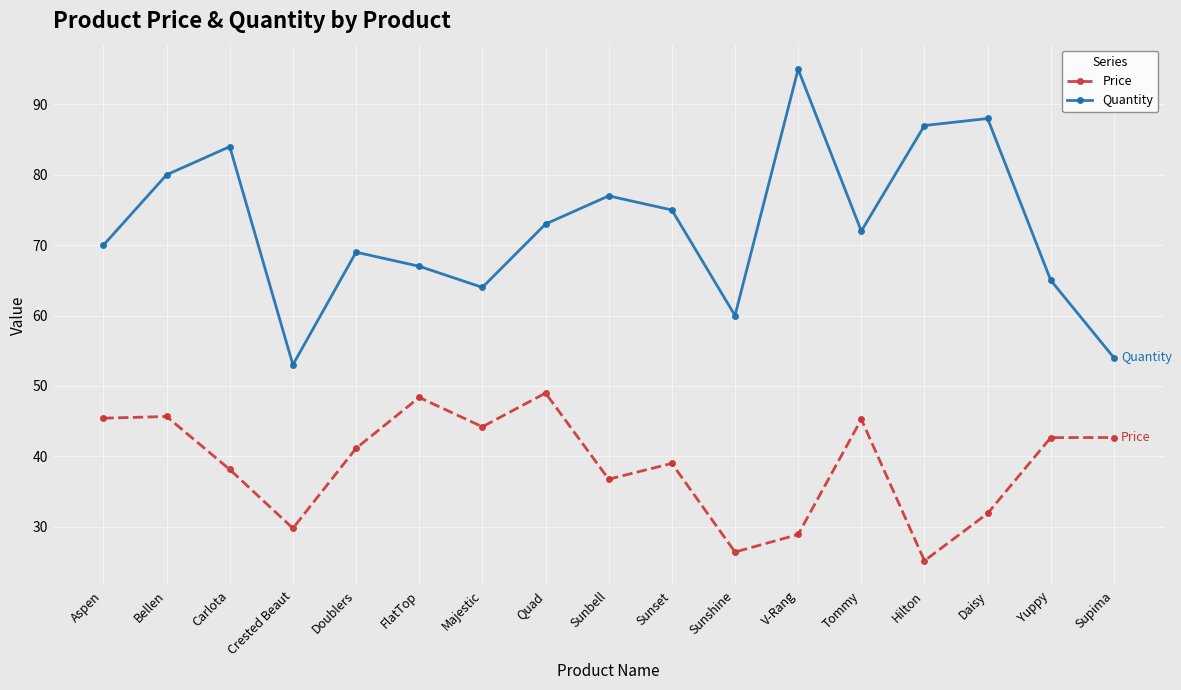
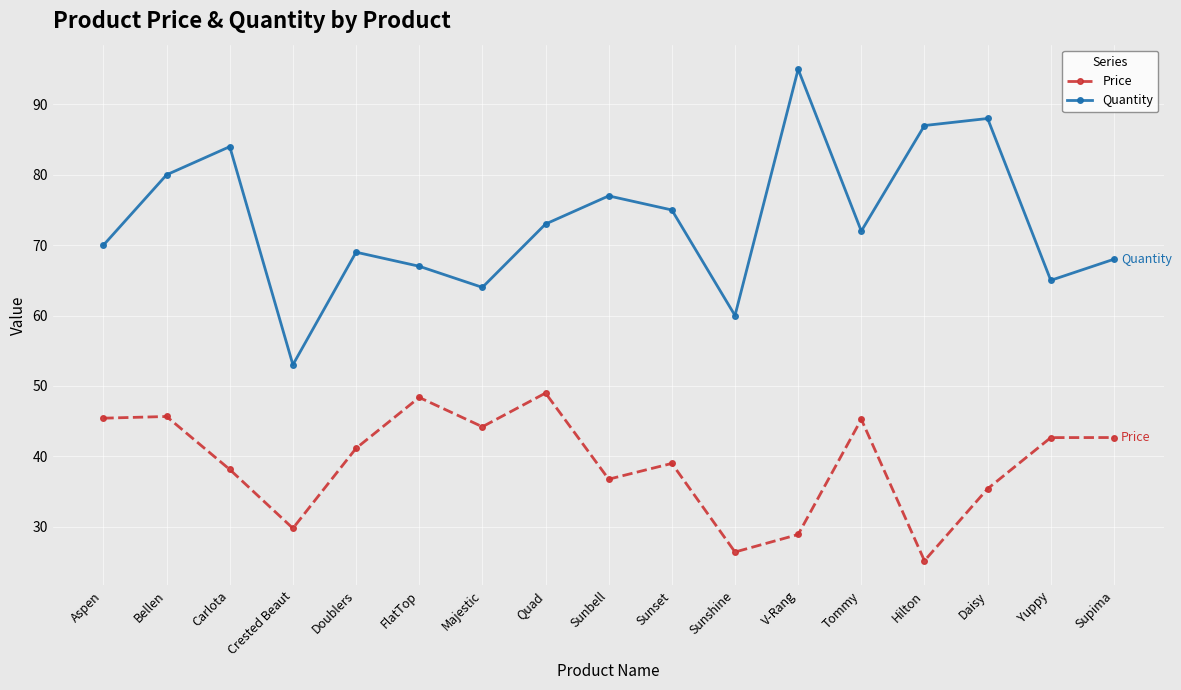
  {
    "Price": {
      "Aspen": 45,
      "Bellen": 46,
      "Carlota": 38,
      "Crested Beaut": 30,
      "Doublers": 41,
      "FlatTop": 48,
      "Majestic": 44,
      "Quad": 49,
      "Sunbell": 37,
      "Sunset": 39,
      "Sunshine": 26,
      "V-Rang": 29,
      "Tommy": 45,
      "Hilton": 25,
-     "Daisy": 32,
+     "Daisy": 35,
      "Yuppy": 43,
      "Supima": 43
    },
    "Quantity": {
      "Aspen": 70,
      "Bellen": 80,
      "Carlota": 84,
      "Crested Beaut": 53,
      "Doublers": 69,
      "FlatTop": 67,
      "Majestic": 64,
      "Quad": 73,
      "Sunbell": 77,
      "Sunset": 75,
      "Sunshine": 60,
      "V-Rang": 95,
      "Tommy": 72,
      "Hilton": 87,
      "Daisy": 88,
      "Yuppy": 65,
-     "Supima": 54
+     "Supima": 68
    }
  }
